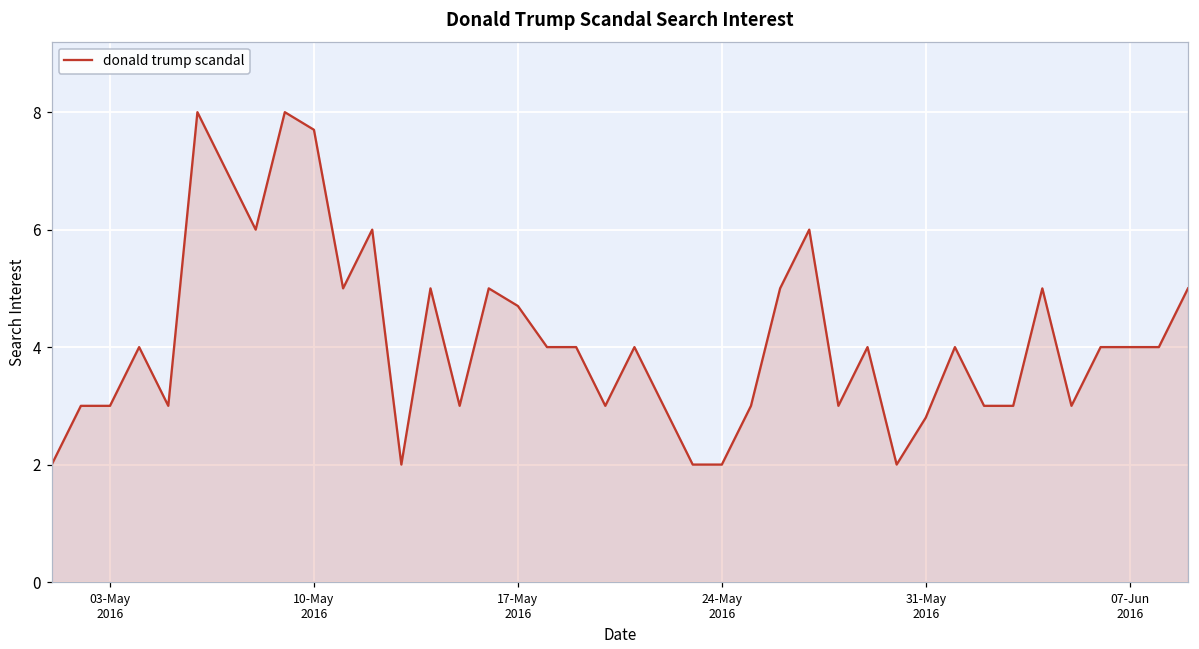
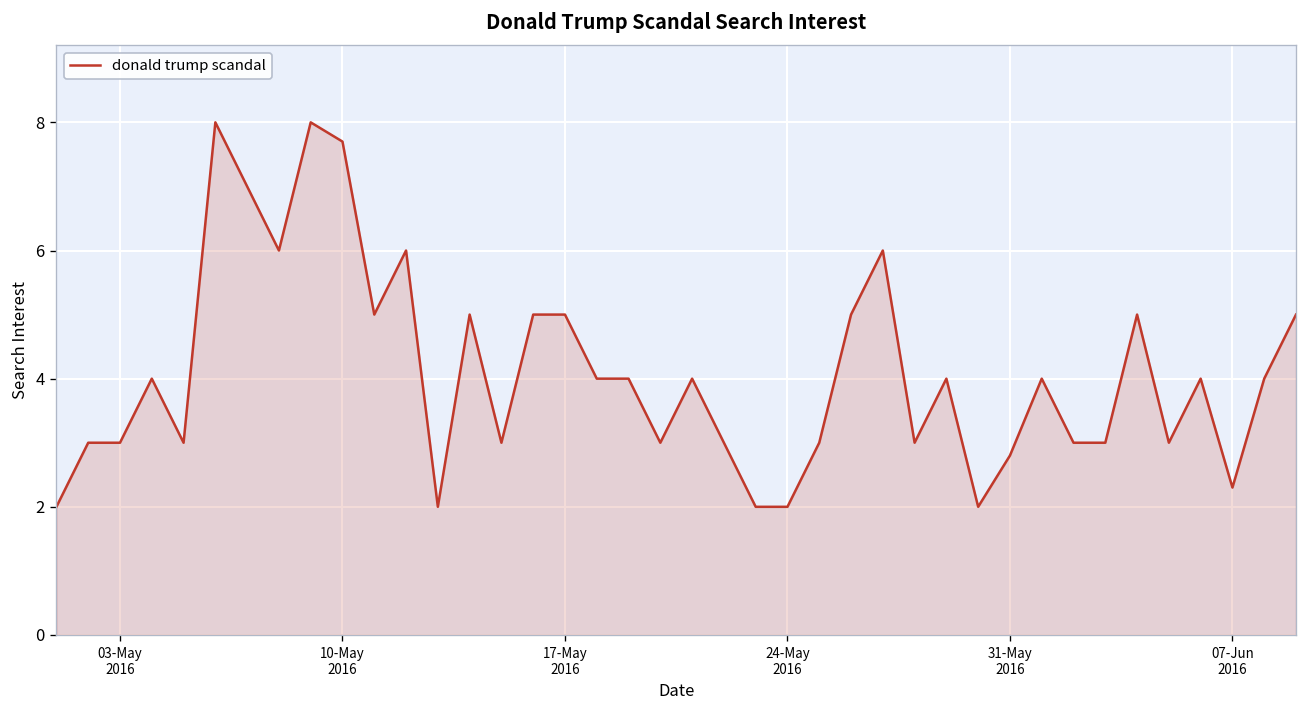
  {
    "03-May 2016": 3.0,
    "10-May 2016": 7.7,
-   "17-May 2016": 4.7,
+   "17-May 2016": 5.0,
    "24-May 2016": 2.0,
    "31-May 2016": 2.8,
-   "07-Jun 2016": 4.0
+   "07-Jun 2016": 2.3
  }
